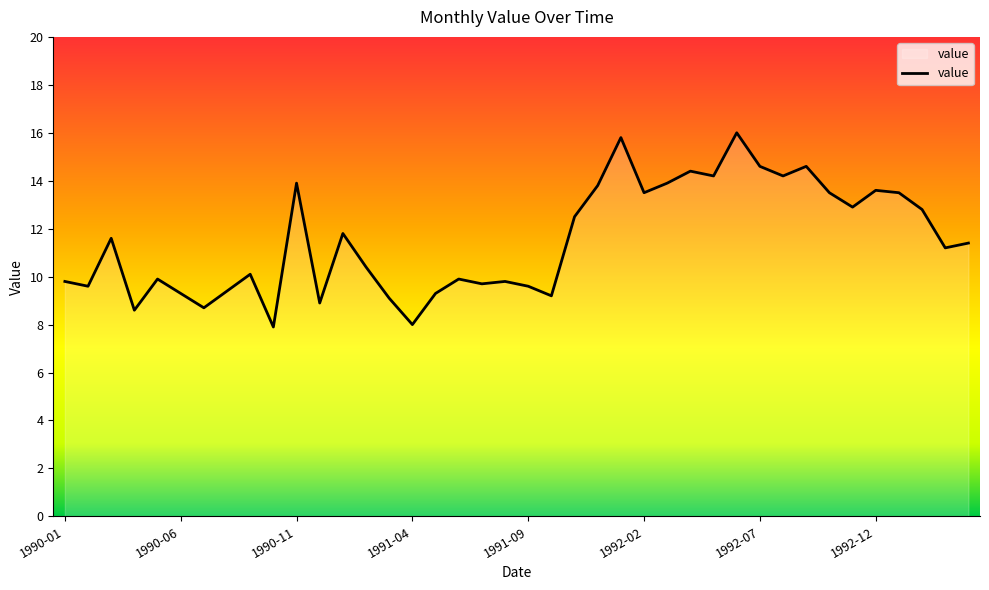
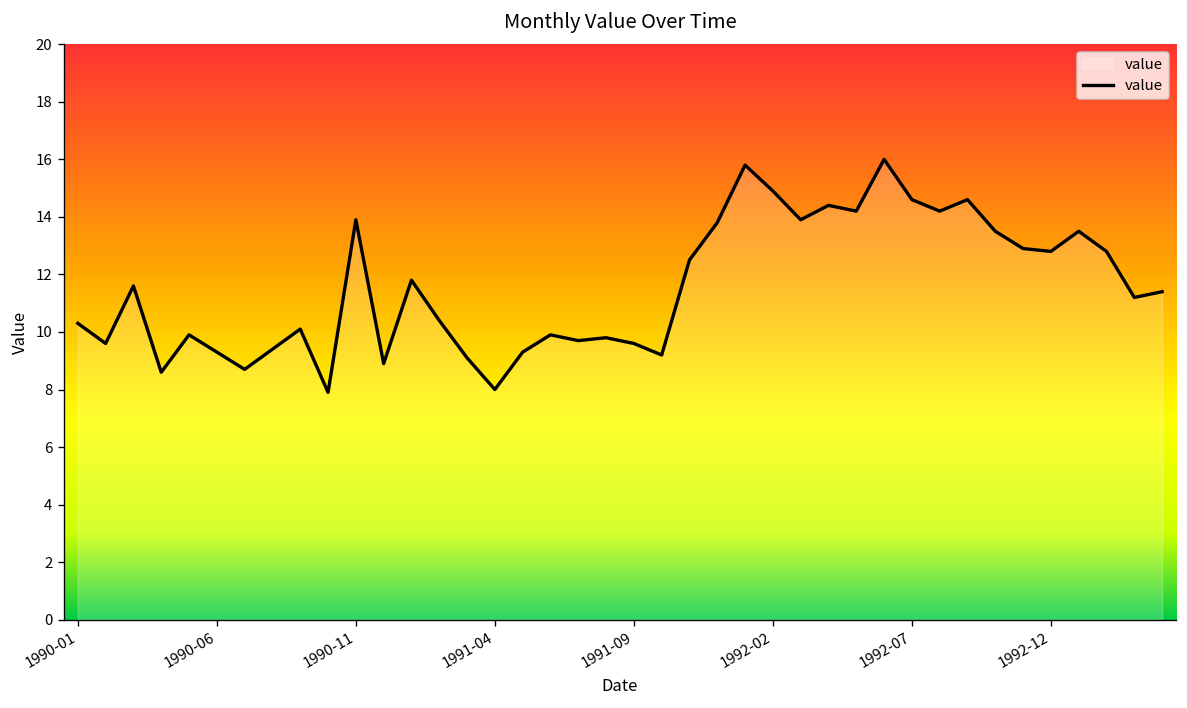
  {
-   "1990-01": 9.8,
+   "1990-01": 10.3,
    "1990-06": 9.3,
    "1990-11": 13.9,
    "1991-04": 8.0,
    "1991-09": 9.6,
-   "1992-02": 13.5,
+   "1992-02": 14.9,
    "1992-07": 14.6,
-   "1992-12": 13.6
+   "1992-12": 12.8
  }
